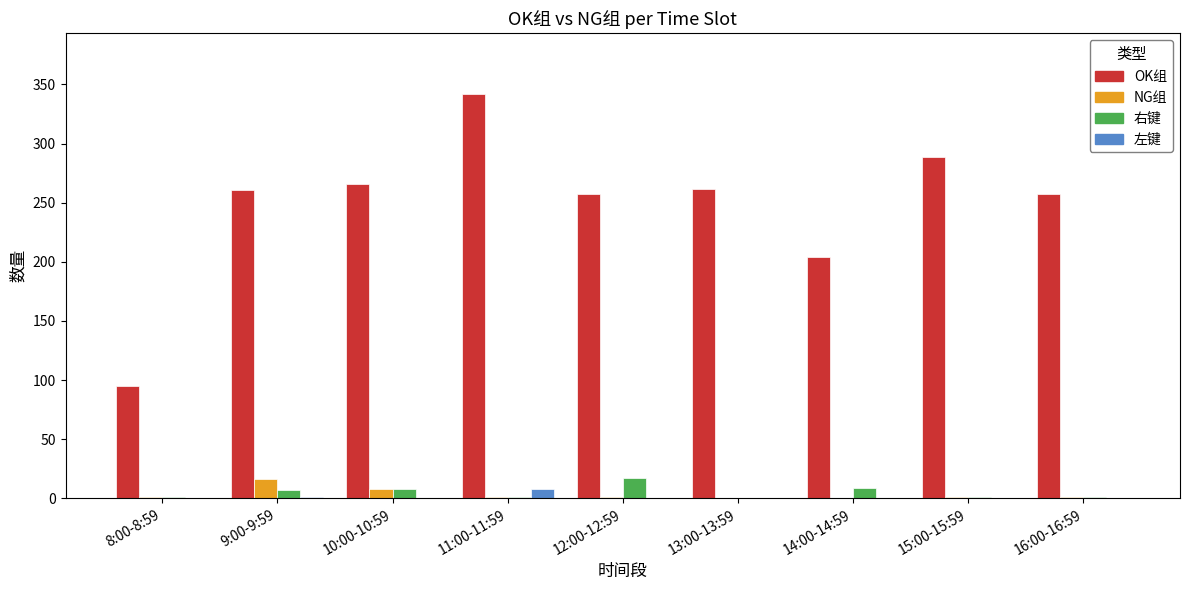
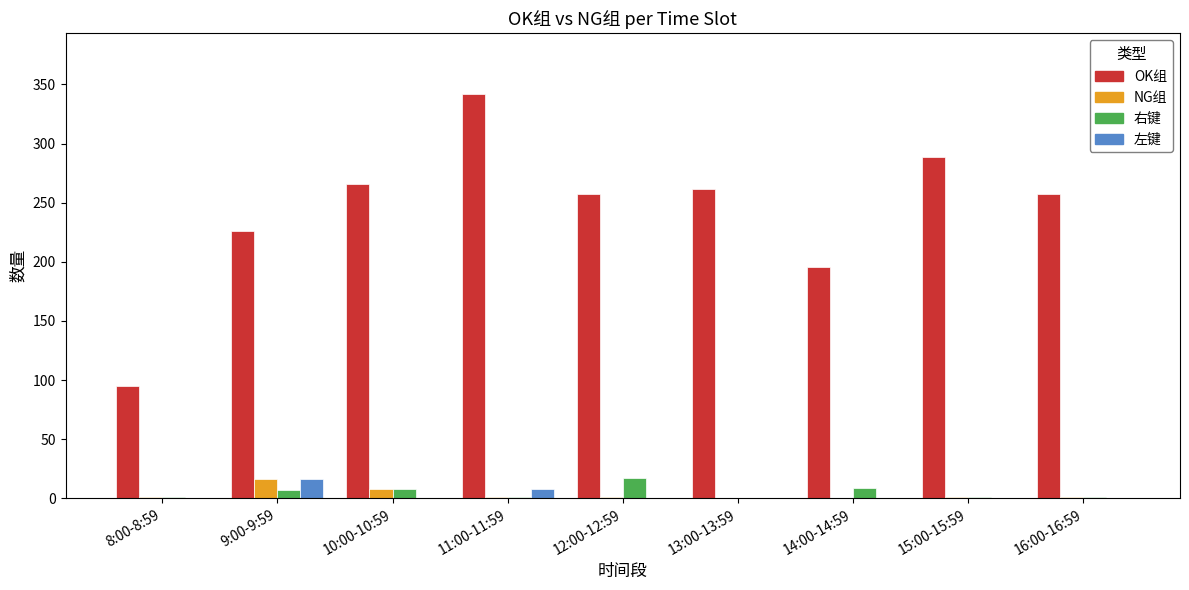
  {
    "OK组": {
      "8:00-8:59": 95,
-     "9:00-9:59": 261,
+     "9:00-9:59": 226,
      "10:00-10:59": 266,
      "11:00-11:59": 342,
      "12:00-12:59": 257,
      "13:00-13:59": 262,
-     "14:00-14:59": 204,
+     "14:00-14:59": 196,
      "15:00-15:59": 289,
      "16:00-16:59": 257
    },
    "NG组": {
      "9:00-9:59": 16,
      "10:00-10:59": 8,
      "13:00-13:59": 0,
      "14:00-14:59": 0
    },
    "右键": {
      "9:00-9:59": 7,
      "10:00-10:59": 8,
      "12:00-12:59": 17,
      "13:00-13:59": 0,
      "14:00-14:59": 9
    },
    "左键": {
      "8:00-8:59": 0,
-     "9:00-9:59": 1,
+     "9:00-9:59": 16,
      "10:00-10:59": 0,
      "11:00-11:59": 8,
      "12:00-12:59": 0,
      "13:00-13:59": 0,
      "14:00-14:59": 0,
      "15:00-15:59": 0,
      "16:00-16:59": 0
    }
  }
